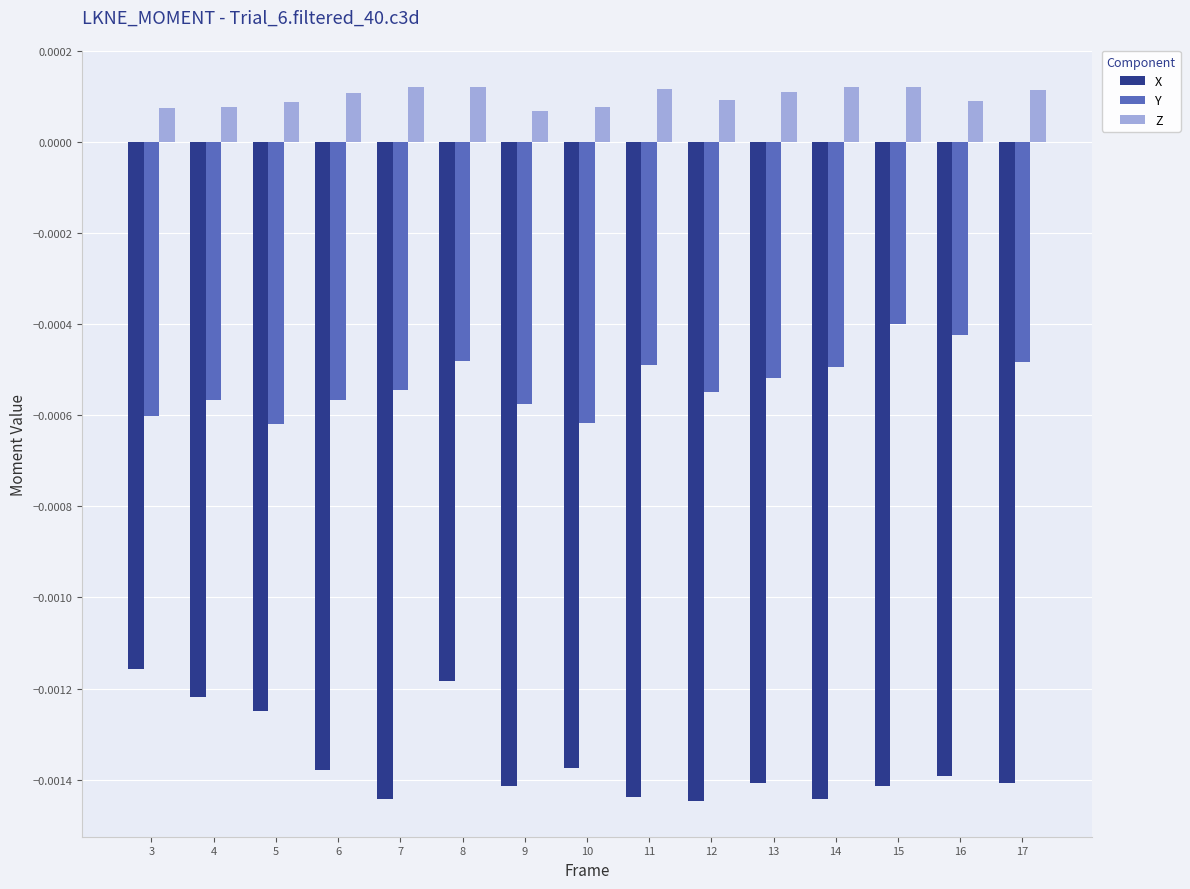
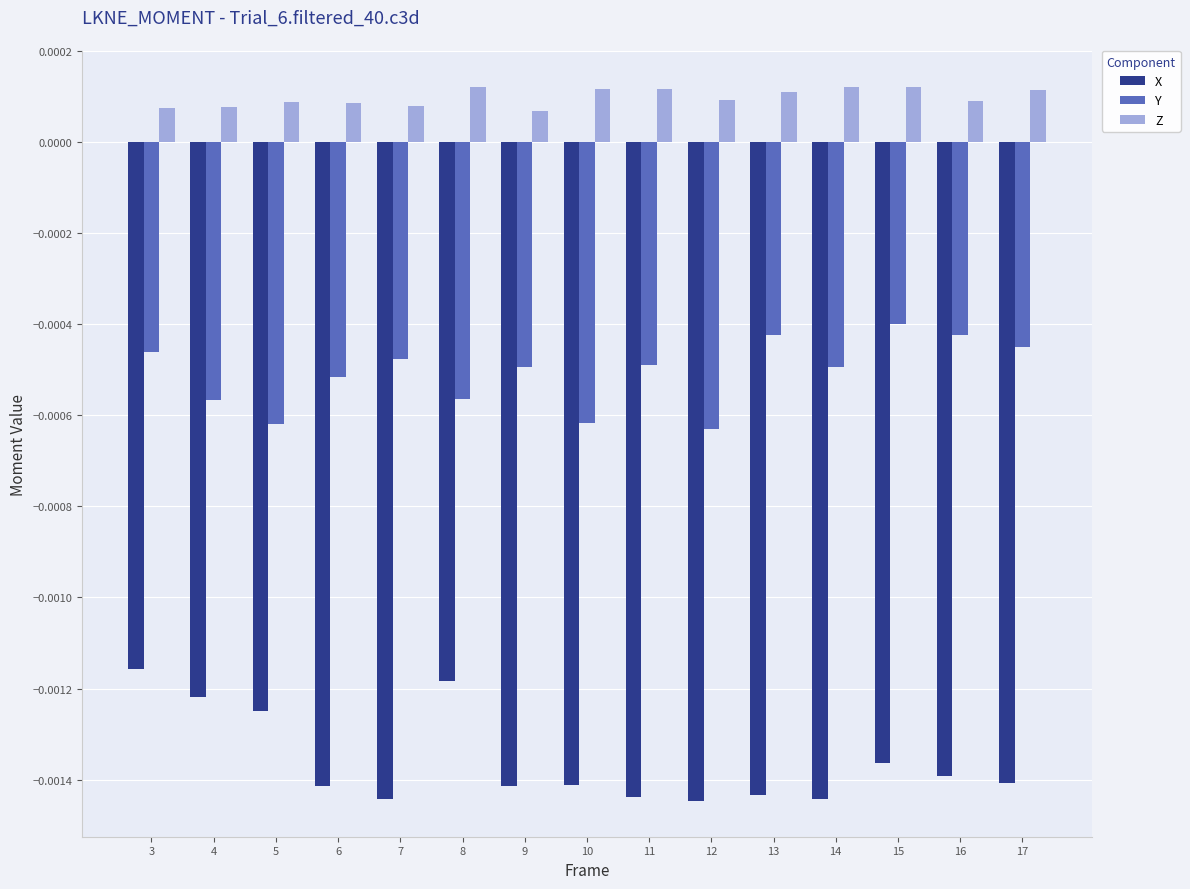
  {
    "X": {
      "3": -0.00116,
      "4": -0.00122,
      "5": -0.00125,
-     "6": -0.00138,
+     "6": -0.00141,
      "7": -0.00144,
      "8": -0.00118,
      "9": -0.00141,
-     "10": -0.00137,
+     "10": -0.00141,
      "11": -0.00144,
      "12": -0.00145,
-     "13": -0.00141,
+     "13": -0.00143,
      "14": -0.00144,
-     "15": -0.00141,
+     "15": -0.00136,
      "16": -0.00139,
      "17": -0.00141
    },
    "Y": {
-     "3": -0.00060,
+     "3": -0.00046,
      "4": -0.00057,
      "5": -0.00062,
-     "6": -0.00057,
-     "7": -0.00054,
-     "8": -0.00048,
-     "9": -0.00058,
+     "6": -0.00052,
+     "7": -0.00048,
+     "8": -0.00056,
+     "9": -0.00049,
      "10": -0.00062,
      "11": -0.00049,
-     "12": -0.00055,
-     "13": -0.00052,
+     "12": -0.00063,
+     "13": -0.00042,
      "14": -0.00049,
      "15": -0.00040,
      "16": -0.00042,
-     "17": -0.00048
+     "17": -0.00045
    },
    "Z": {
      "3": 0.00008,
      "4": 0.00008,
      "5": 0.00009,
-     "6": 0.00011,
-     "7": 0.00012,
+     "6": 0.00009,
+     "7": 0.00008,
      "8": 0.00012,
      "9": 0.00007,
-     "10": 0.00008,
+     "10": 0.00012,
      "11": 0.00012,
      "12": 0.00009,
      "13": 0.00011,
      "14": 0.00012,
      "15": 0.00012,
      "16": 0.00009,
      "17": 0.00012
    }
  }
